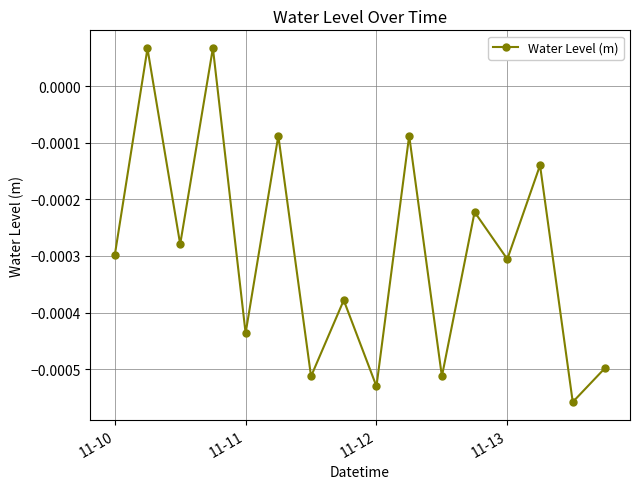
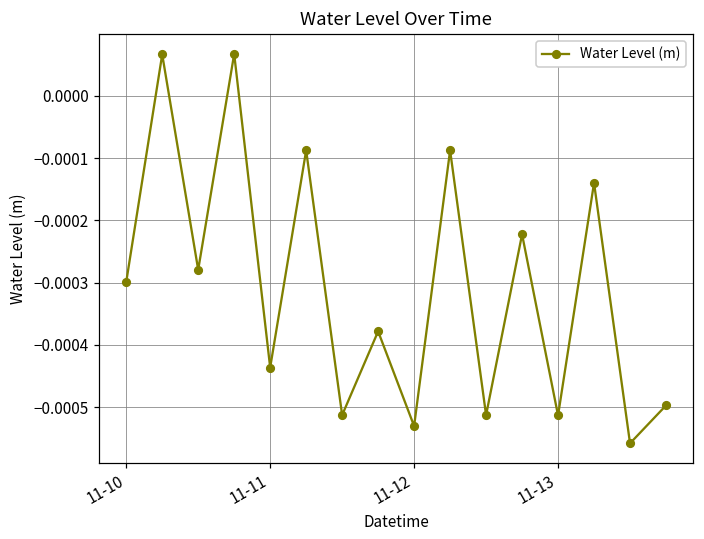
  {
    "11-10": -0.00030,
    "11-11": -0.00044,
    "11-12": -0.00053,
-   "11-13": -0.00031
+   "11-13": -0.00051
  }
